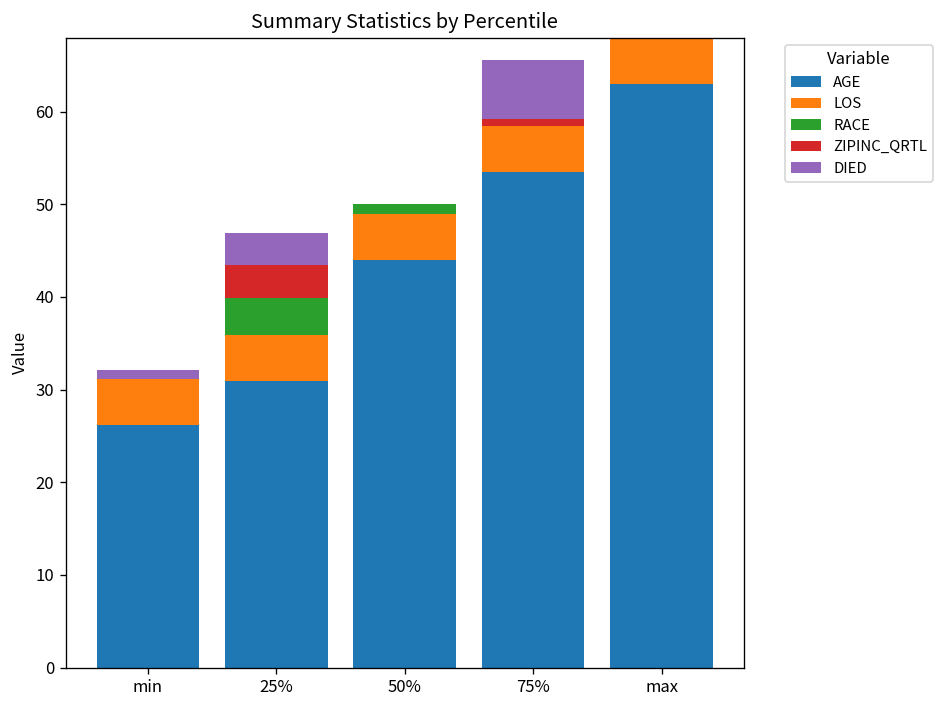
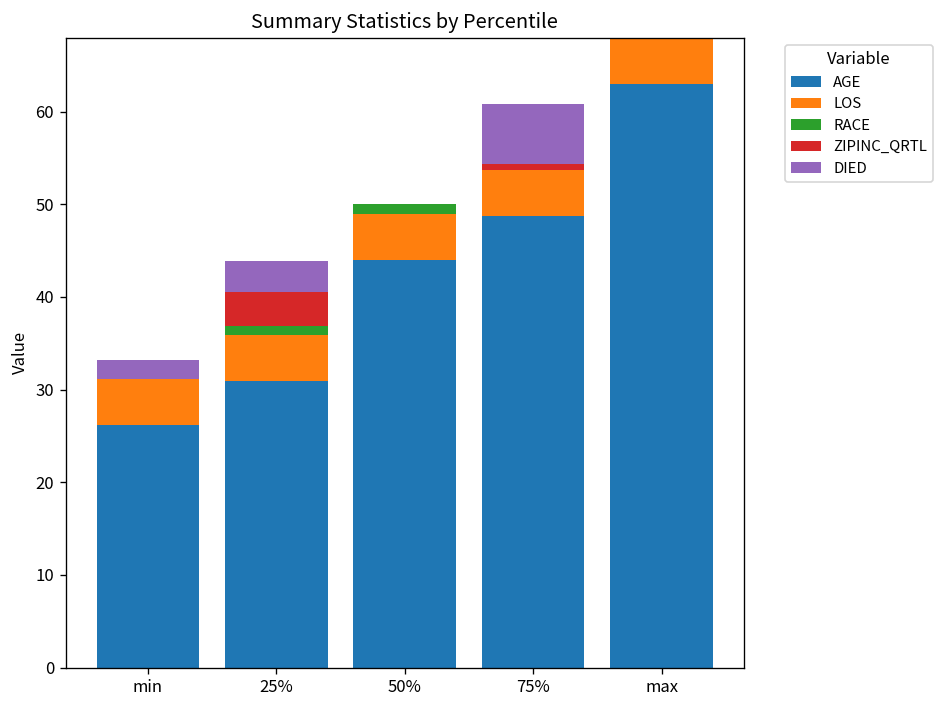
  {
    "AGE": {
      "min": 26,
      "25%": 31,
      "50%": 44,
-     "75%": 54,
+     "75%": 49,
      "max": 63
    },
    "LOS": {
      "min": 5,
      "25%": 5,
      "50%": 5,
      "75%": 5,
      "max": 5
    },
    "RACE": {
      "min": 0,
-     "25%": 4,
+     "25%": 1,
      "50%": 1,
      "75%": 0,
      "max": 0
    },
    "ZIPINC_QRTL": {
      "min": 0,
      "25%": 4,
      "50%": 0,
      "75%": 1,
      "max": 0
    },
    "DIED": {
-     "min": 1,
+     "min": 2,
      "25%": 3,
      "50%": 0,
      "75%": 6,
      "max": 0
    }
  }
